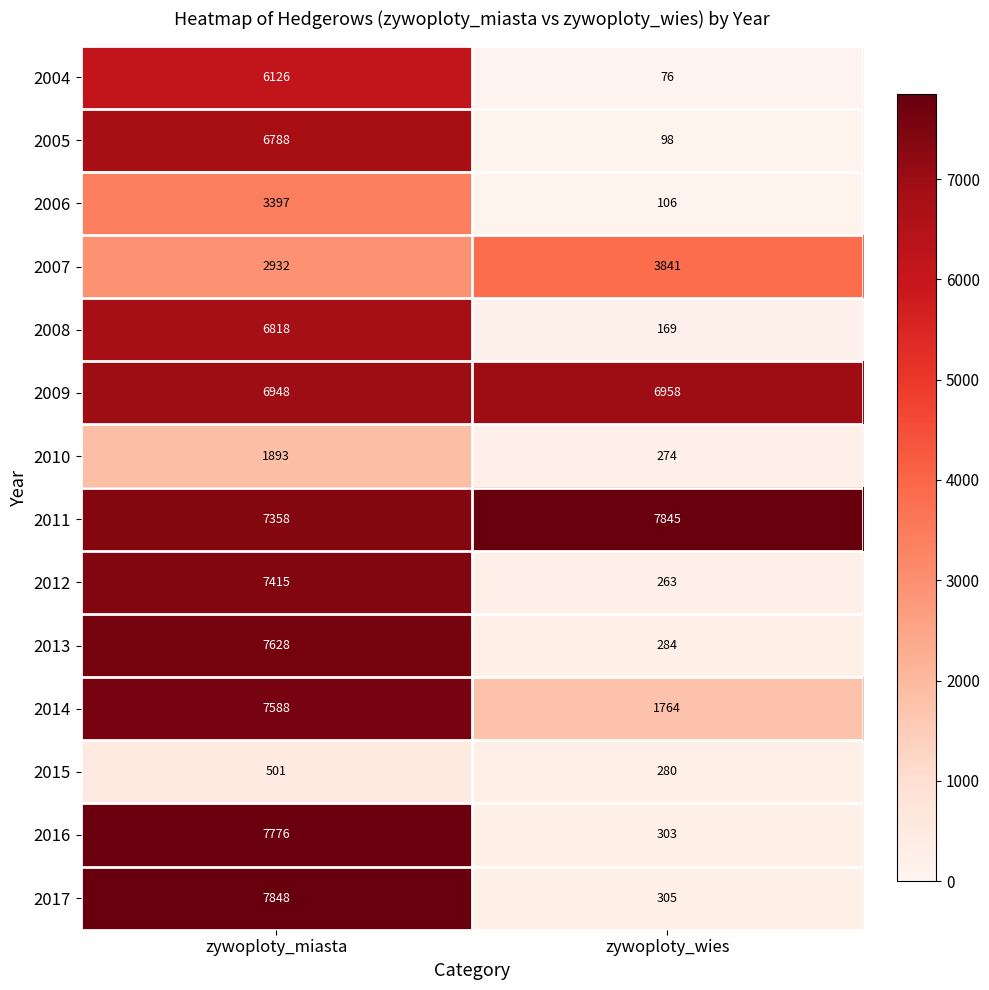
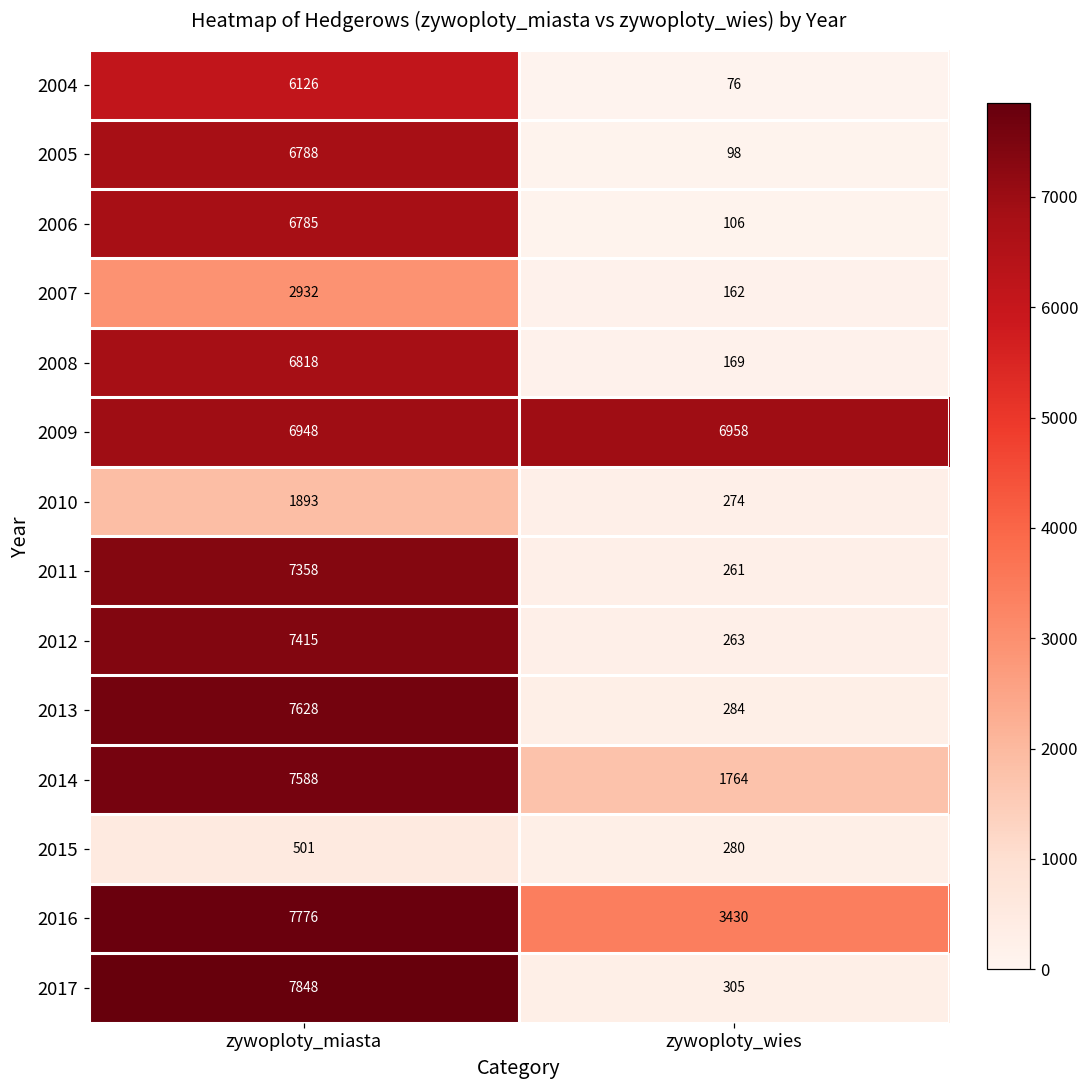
  {
    "2004": {
      "zywoploty_miasta": 6126,
      "zywoploty_wies": 76
    },
    "2005": {
      "zywoploty_miasta": 6788,
      "zywoploty_wies": 98
    },
    "2006": {
-     "zywoploty_miasta": 3397,
+     "zywoploty_miasta": 6785,
      "zywoploty_wies": 106
    },
    "2007": {
      "zywoploty_miasta": 2932,
-     "zywoploty_wies": 3841
+     "zywoploty_wies": 162
    },
    "2008": {
      "zywoploty_miasta": 6818,
      "zywoploty_wies": 169
    },
    "2009": {
      "zywoploty_miasta": 6948,
      "zywoploty_wies": 6958
    },
    "2010": {
      "zywoploty_miasta": 1893,
      "zywoploty_wies": 274
    },
    "2011": {
      "zywoploty_miasta": 7358,
-     "zywoploty_wies": 7845
+     "zywoploty_wies": 261
    },
    "2012": {
      "zywoploty_miasta": 7415,
      "zywoploty_wies": 263
    },
    "2013": {
      "zywoploty_miasta": 7628,
      "zywoploty_wies": 284
    },
    "2014": {
      "zywoploty_miasta": 7588,
      "zywoploty_wies": 1764
    },
    "2015": {
      "zywoploty_miasta": 501,
      "zywoploty_wies": 280
    },
    "2016": {
      "zywoploty_miasta": 7776,
-     "zywoploty_wies": 303
+     "zywoploty_wies": 3430
    },
    "2017": {
      "zywoploty_miasta": 7848,
      "zywoploty_wies": 305
    }
  }
